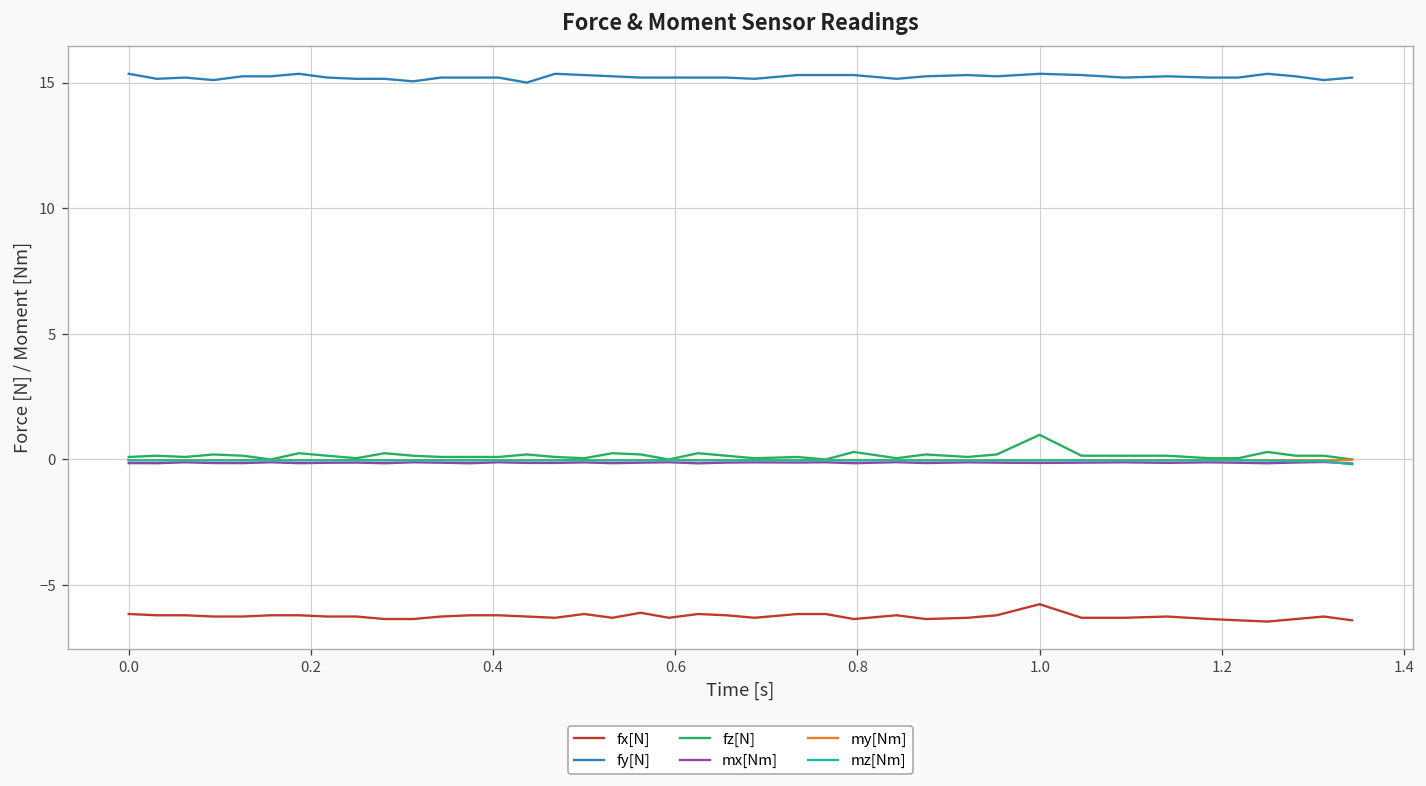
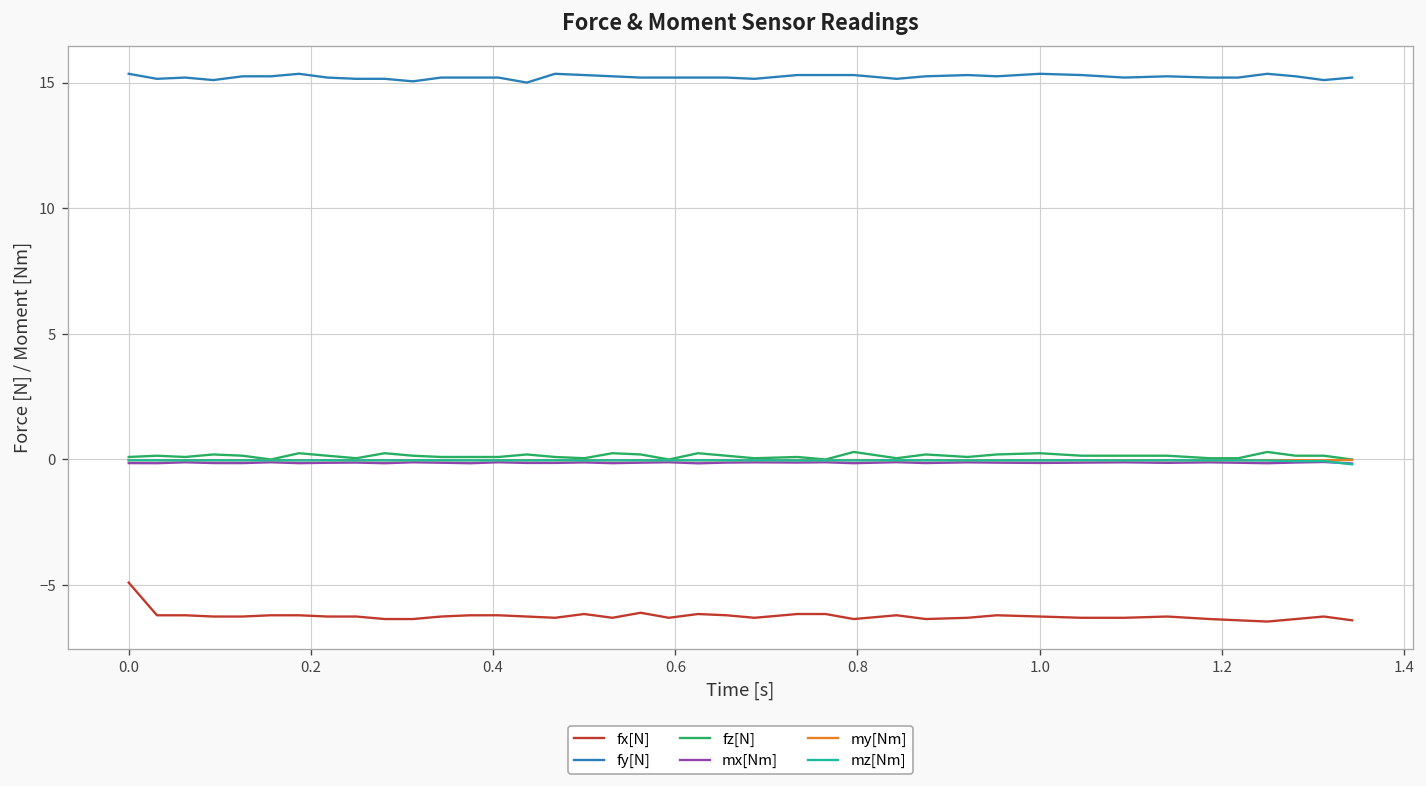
  {
    "fx[N]": {
-     "0.0": -6.2,
-     "1.0": -5.8
+     "0.0": -4.9,
+     "1.0": -6.3
    },
    "fy[N]": {
      "0.0": 15.4,
      "1.0": 15.4
    },
    "fz[N]": {
      "0.0": 0.1,
-     "1.0": 1.0
+     "1.0": 0.3
    }
  }
